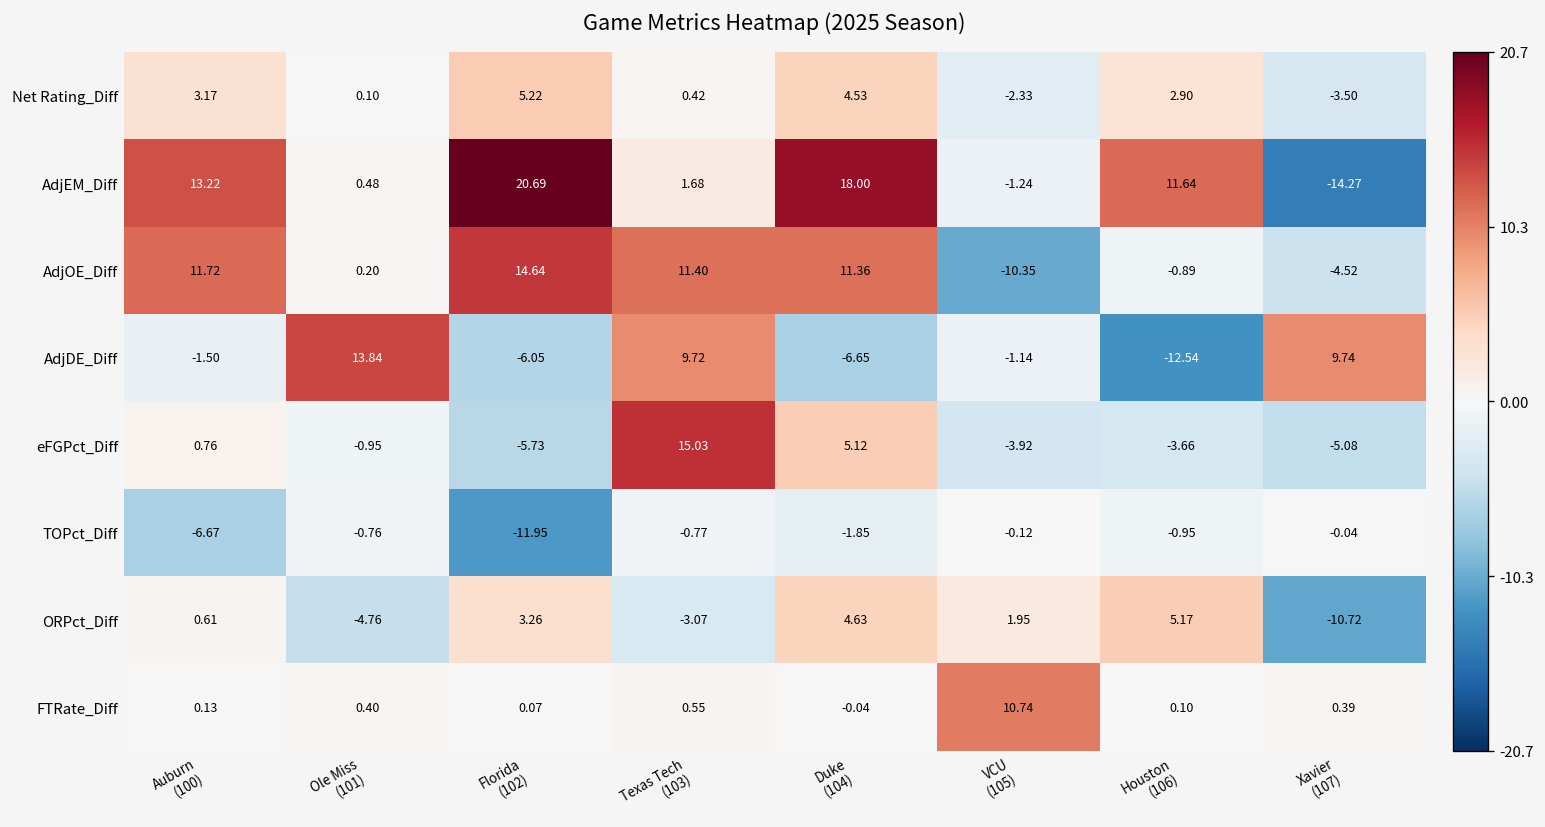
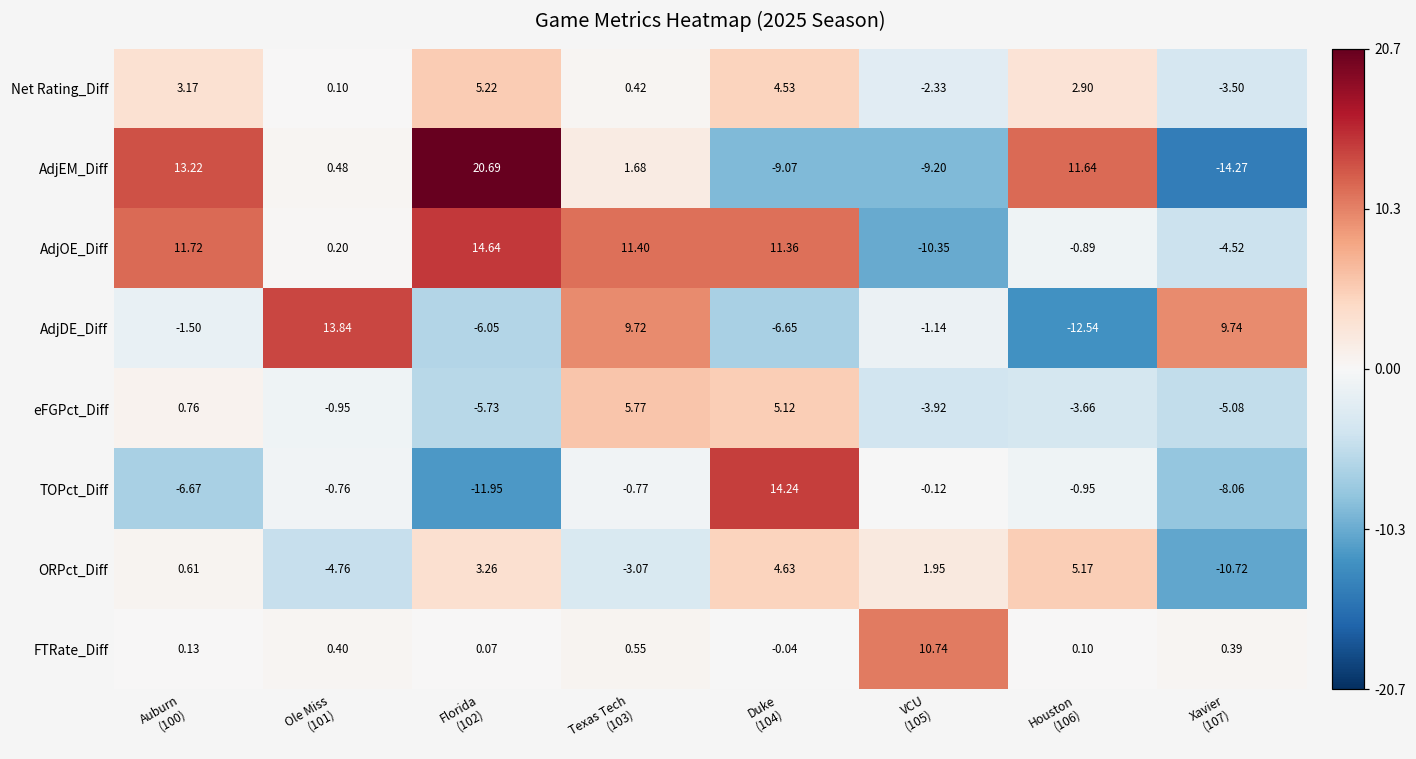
  {
    "Net Rating_Diff": {
      "Auburn (100)": 3.17,
      "Ole Miss (101)": 0.10,
      "Florida (102)": 5.22,
      "Texas Tech (103)": 0.42,
      "Duke (104)": 4.53,
      "VCU (105)": -2.33,
      "Houston (106)": 2.90,
      "Xavier (107)": -3.50
    },
    "AdjEM_Diff": {
      "Auburn (100)": 13.22,
      "Ole Miss (101)": 0.48,
      "Florida (102)": 20.69,
      "Texas Tech (103)": 1.68,
-     "Duke (104)": 18.00,
-     "VCU (105)": -1.24,
+     "Duke (104)": -9.07,
+     "VCU (105)": -9.20,
      "Houston (106)": 11.64,
      "Xavier (107)": -14.27
    },
    "AdjOE_Diff": {
      "Auburn (100)": 11.72,
      "Ole Miss (101)": 0.20,
      "Florida (102)": 14.64,
      "Texas Tech (103)": 11.40,
      "Duke (104)": 11.36,
      "VCU (105)": -10.35,
      "Houston (106)": -0.89,
      "Xavier (107)": -4.52
    },
    "AdjDE_Diff": {
      "Auburn (100)": -1.50,
      "Ole Miss (101)": 13.84,
      "Florida (102)": -6.05,
      "Texas Tech (103)": 9.72,
      "Duke (104)": -6.65,
      "VCU (105)": -1.14,
      "Houston (106)": -12.54,
      "Xavier (107)": 9.74
    },
    "eFGPct_Diff": {
      "Auburn (100)": 0.76,
      "Ole Miss (101)": -0.95,
      "Florida (102)": -5.73,
-     "Texas Tech (103)": 15.03,
+     "Texas Tech (103)": 5.77,
      "Duke (104)": 5.12,
      "VCU (105)": -3.92,
      "Houston (106)": -3.66,
      "Xavier (107)": -5.08
    },
    "TOPct_Diff": {
      "Auburn (100)": -6.67,
      "Ole Miss (101)": -0.76,
      "Florida (102)": -11.95,
      "Texas Tech (103)": -0.77,
-     "Duke (104)": -1.85,
+     "Duke (104)": 14.24,
      "VCU (105)": -0.12,
      "Houston (106)": -0.95,
-     "Xavier (107)": -0.04
+     "Xavier (107)": -8.06
    },
    "ORPct_Diff": {
      "Auburn (100)": 0.61,
      "Ole Miss (101)": -4.76,
      "Florida (102)": 3.26,
      "Texas Tech (103)": -3.07,
      "Duke (104)": 4.63,
      "VCU (105)": 1.95,
      "Houston (106)": 5.17,
      "Xavier (107)": -10.72
    },
    "FTRate_Diff": {
      "Auburn (100)": 0.13,
      "Ole Miss (101)": 0.40,
      "Florida (102)": 0.07,
      "Texas Tech (103)": 0.55,
      "Duke (104)": -0.04,
      "VCU (105)": 10.74,
      "Houston (106)": 0.10,
      "Xavier (107)": 0.39
    }
  }
